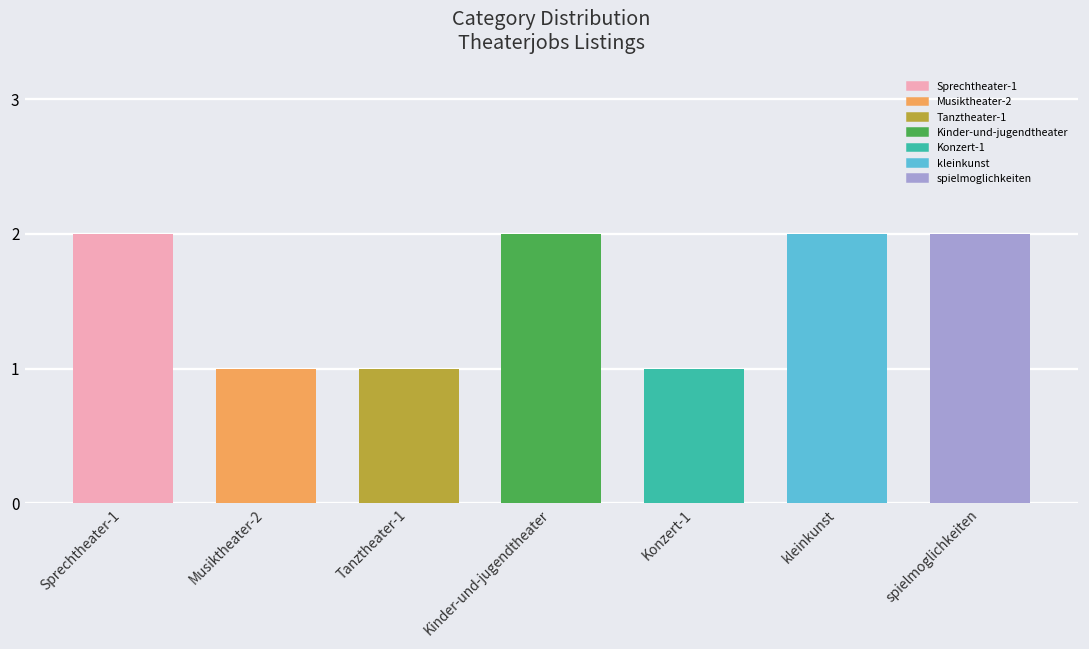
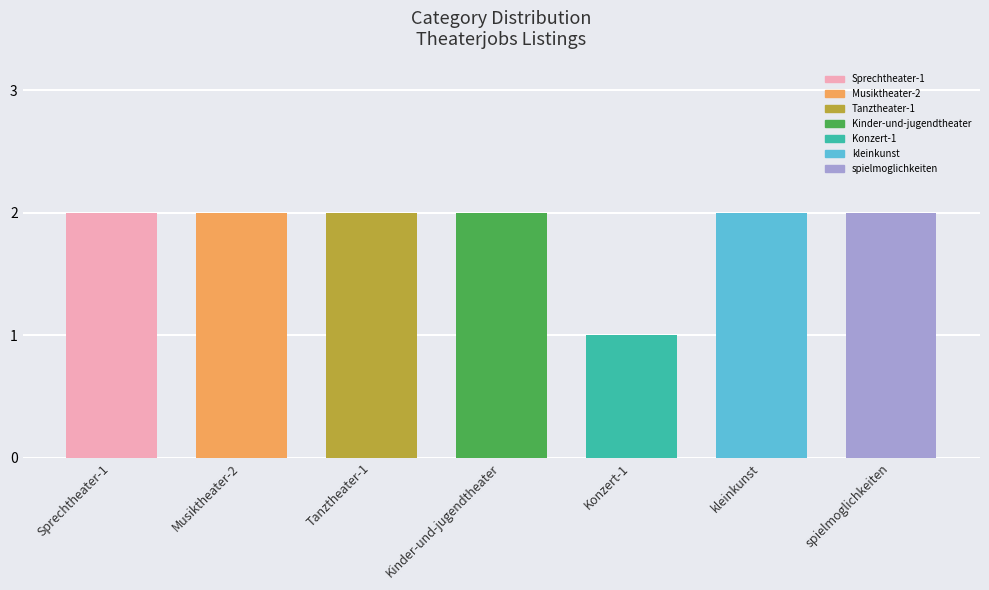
  {
    "Sprechtheater-1": 2,
-   "Musiktheater-2": 1,
-   "Tanztheater-1": 1,
+   "Musiktheater-2": 2,
+   "Tanztheater-1": 2,
    "Kinder-und-jugendtheater": 2,
    "Konzert-1": 1,
    "kleinkunst": 2,
    "spielmoglichkeiten": 2
  }
